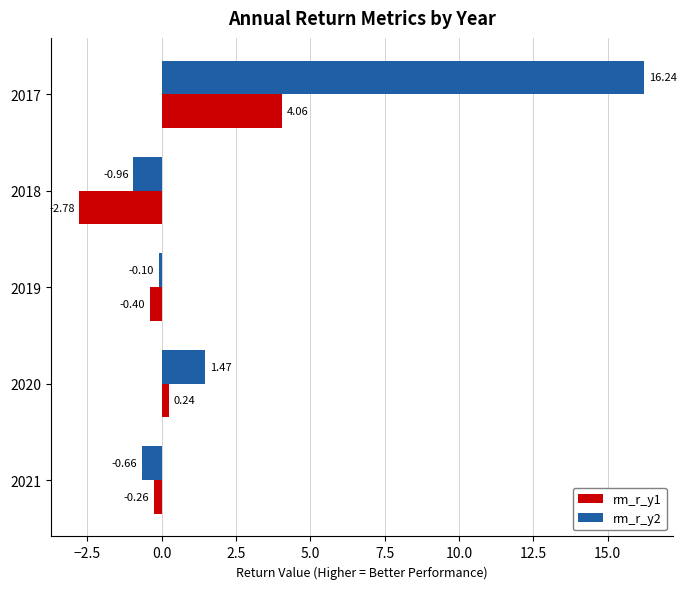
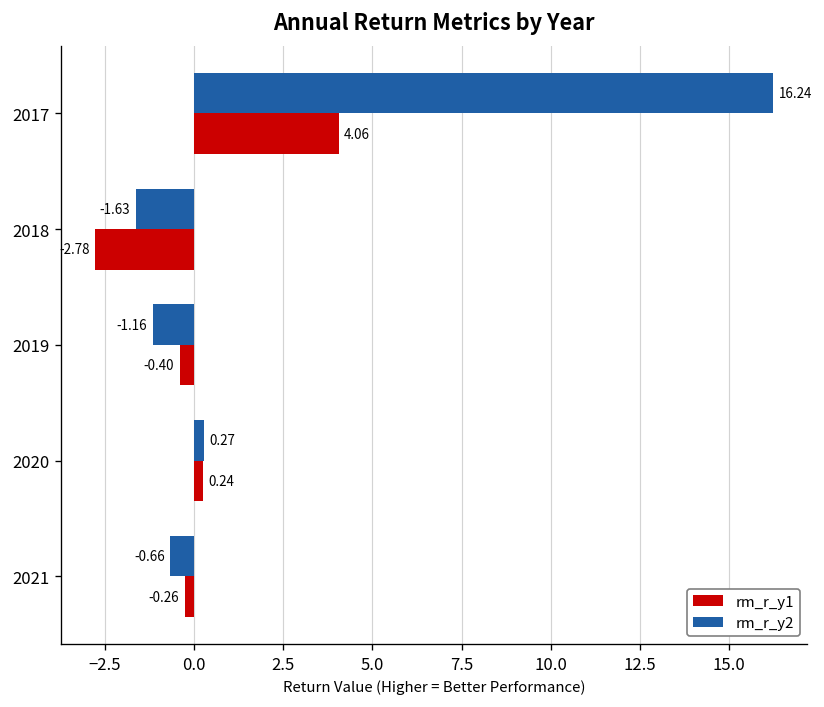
  {
    "rm_r_y1": {
      "2017": 4.06,
      "2018": -2.78,
      "2019": -0.40,
      "2020": 0.24,
      "2021": -0.26
    },
    "rm_r_y2": {
      "2017": 16.24,
-     "2018": -0.96,
-     "2019": -0.10,
-     "2020": 1.47,
+     "2018": -1.63,
+     "2019": -1.16,
+     "2020": 0.27,
      "2021": -0.66
    }
  }
